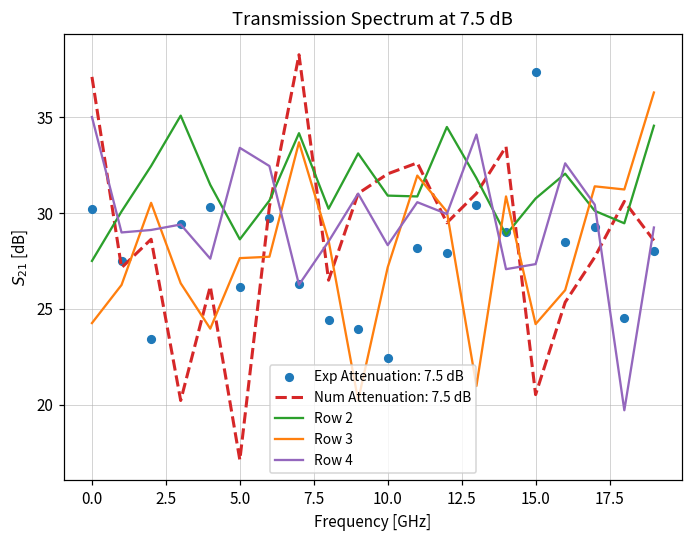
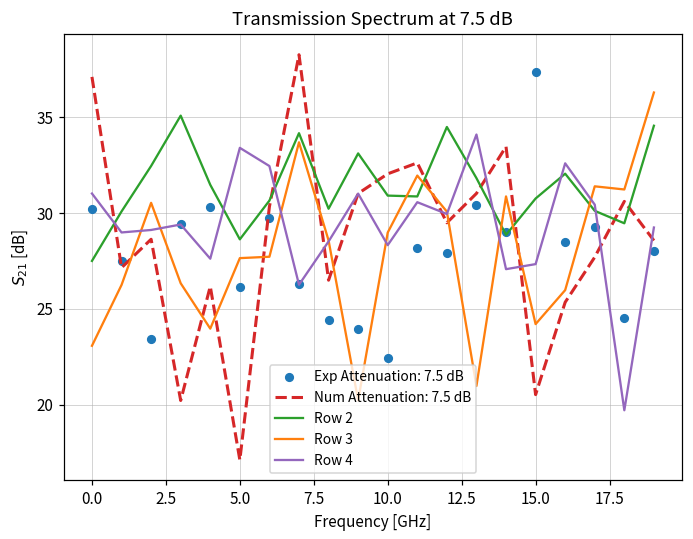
  {
    "Exp Attenuation: 7.5 dB": {
      "0.0": 30.2,
      "5.0": 26.1,
      "10.0": 22.4,
      "15.0": 37.3
    },
    "Num Attenuation: 7.5 dB": {
      "0.0": 37.1,
      "5.0": 17.1,
      "10.0": 32.0,
      "15.0": 20.5
    },
    "Row 2": {
      "0.0": 27.5,
      "5.0": 28.6,
      "10.0": 30.9,
      "15.0": 30.8
    },
    "Row 3": {
-     "0.0": 24.3,
+     "0.0": 23.1,
      "5.0": 27.6,
-     "10.0": 27.2,
+     "10.0": 29.0,
      "15.0": 24.2
    },
    "Row 4": {
-     "0.0": 35.0,
+     "0.0": 31.0,
      "5.0": 33.4,
      "10.0": 28.3,
      "15.0": 27.3
    }
  }
